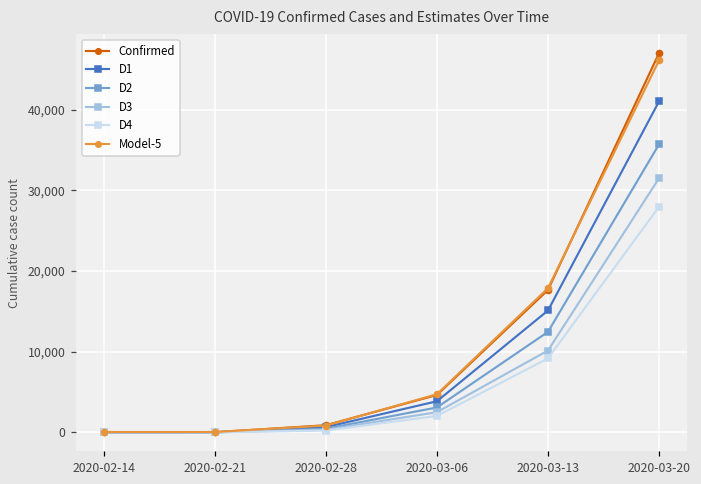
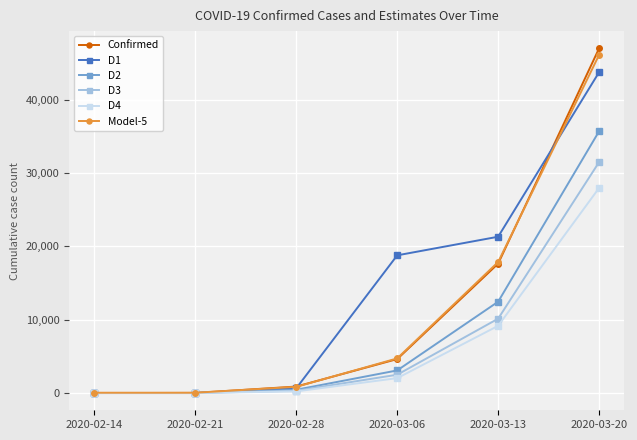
  {
    "Confirmed": {
      "2020-03-20": "47,000"
    },
    "D1": {
-     "2020-03-06": "4,000",
-     "2020-03-13": "15,000",
-     "2020-03-20": "41,000"
+     "2020-03-06": "19,000",
+     "2020-03-13": "21,000",
+     "2020-03-20": "44,000"
    },
    "Model-5": {
      "2020-03-20": "46,000"
    }
  }
